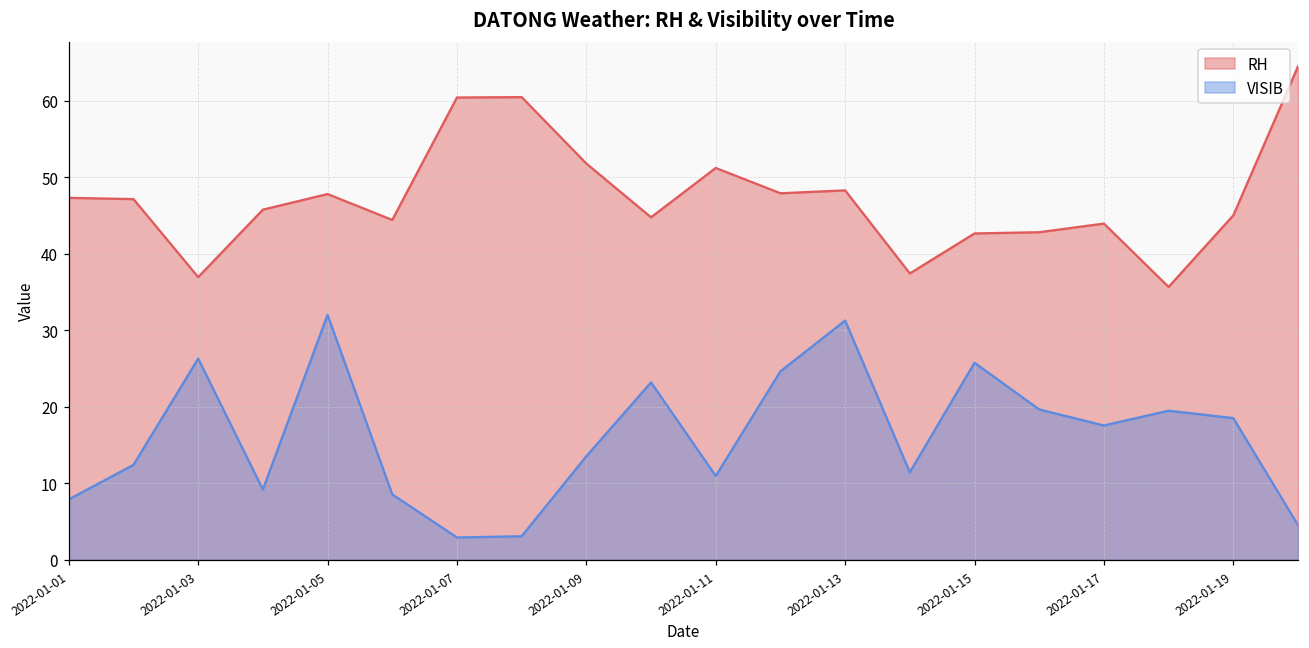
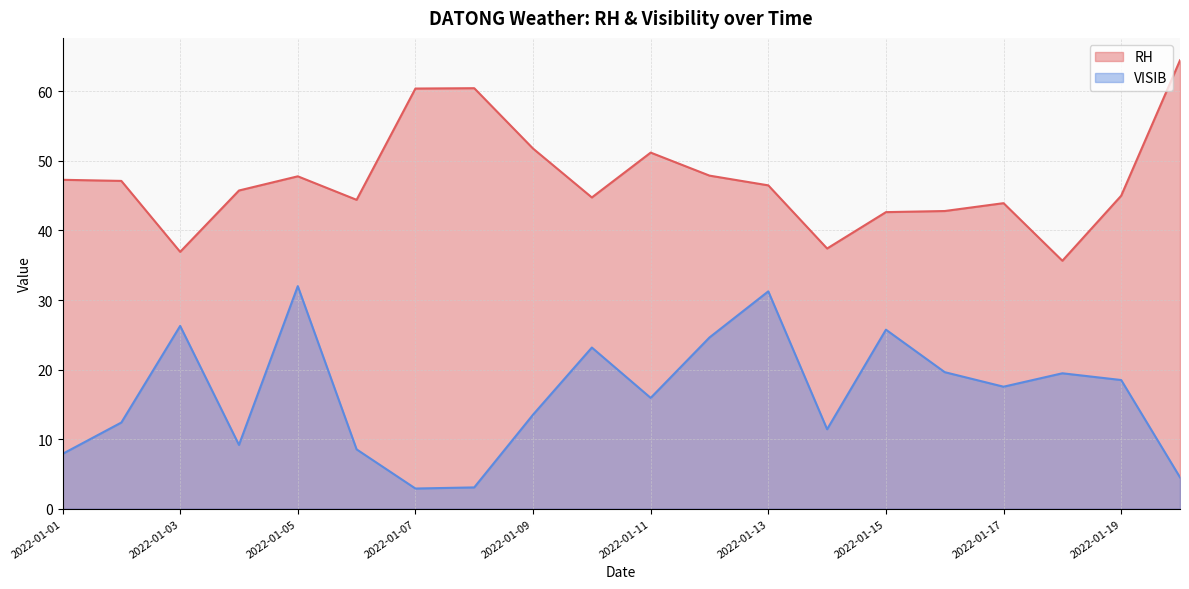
  {
    "RH": {
      "2022-01-01": 47,
      "2022-01-03": 37,
      "2022-01-05": 48,
      "2022-01-07": 60,
      "2022-01-09": 52,
      "2022-01-11": 51,
-     "2022-01-13": 48,
+     "2022-01-13": 46,
      "2022-01-15": 43,
      "2022-01-17": 44,
      "2022-01-19": 45
    },
    "VISIB": {
      "2022-01-01": 8,
      "2022-01-03": 26,
      "2022-01-05": 32,
      "2022-01-07": 3,
      "2022-01-09": 14,
-     "2022-01-11": 11,
+     "2022-01-11": 16,
      "2022-01-13": 31,
      "2022-01-15": 26,
      "2022-01-17": 18,
      "2022-01-19": 19
    }
  }
